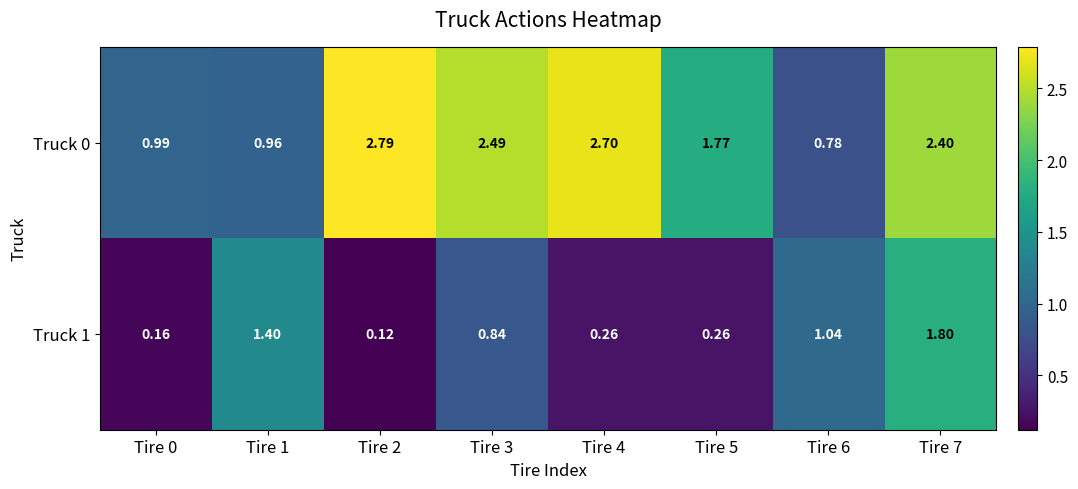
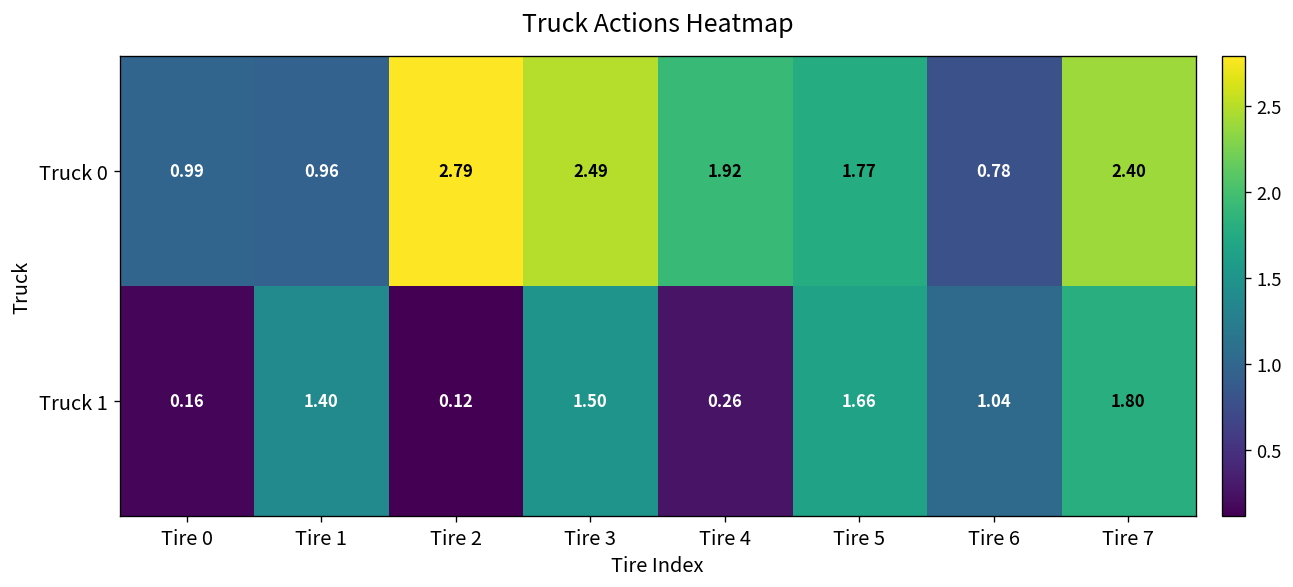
  {
    "Truck 0": {
      "Tire 0": 0.99,
      "Tire 1": 0.96,
      "Tire 2": 2.79,
      "Tire 3": 2.49,
-     "Tire 4": 2.70,
+     "Tire 4": 1.92,
      "Tire 5": 1.77,
      "Tire 6": 0.78,
      "Tire 7": 2.40
    },
    "Truck 1": {
      "Tire 0": 0.16,
      "Tire 1": 1.40,
      "Tire 2": 0.12,
-     "Tire 3": 0.84,
+     "Tire 3": 1.50,
      "Tire 4": 0.26,
-     "Tire 5": 0.26,
+     "Tire 5": 1.66,
      "Tire 6": 1.04,
      "Tire 7": 1.80
    }
  }
